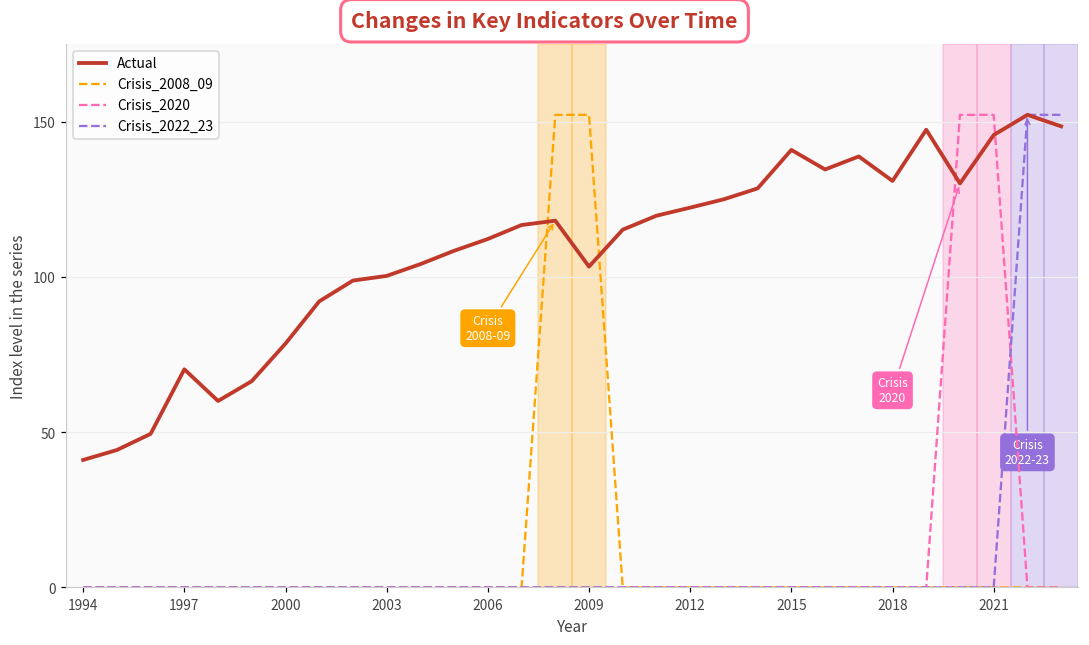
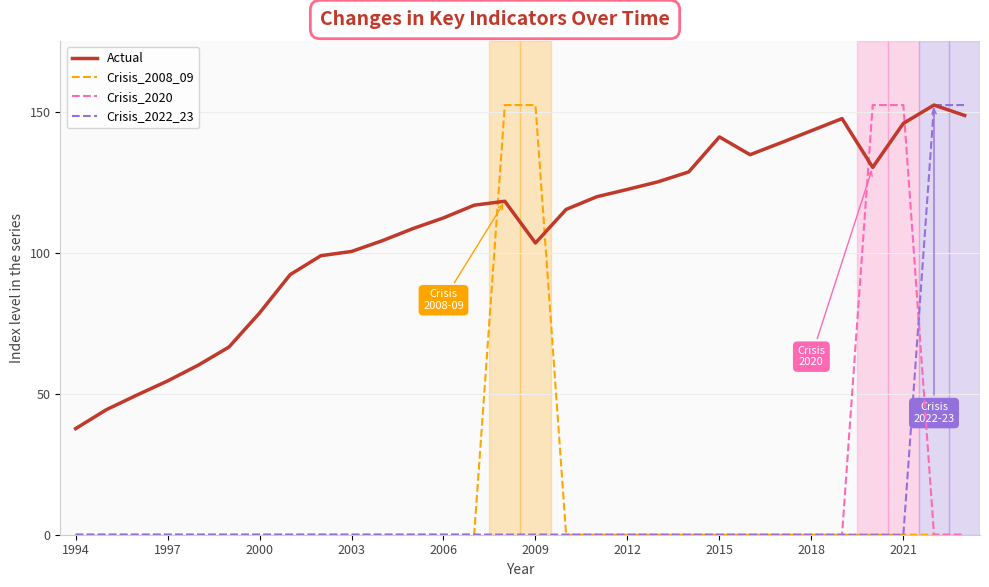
  {
    "Actual": {
-     "1994": 41,
-     "1997": 70,
+     "1994": 38,
+     "1997": 55,
      "2000": 79,
      "2003": 100,
      "2006": 112,
      "2009": 103,
      "2012": 122,
      "2015": 141,
-     "2018": 131,
+     "2018": 143,
      "2021": 146
    },
    "Crisis_2008_09": {
      "2009": 152
    },
    "Crisis_2020": {
      "2021": 152
    }
  }
